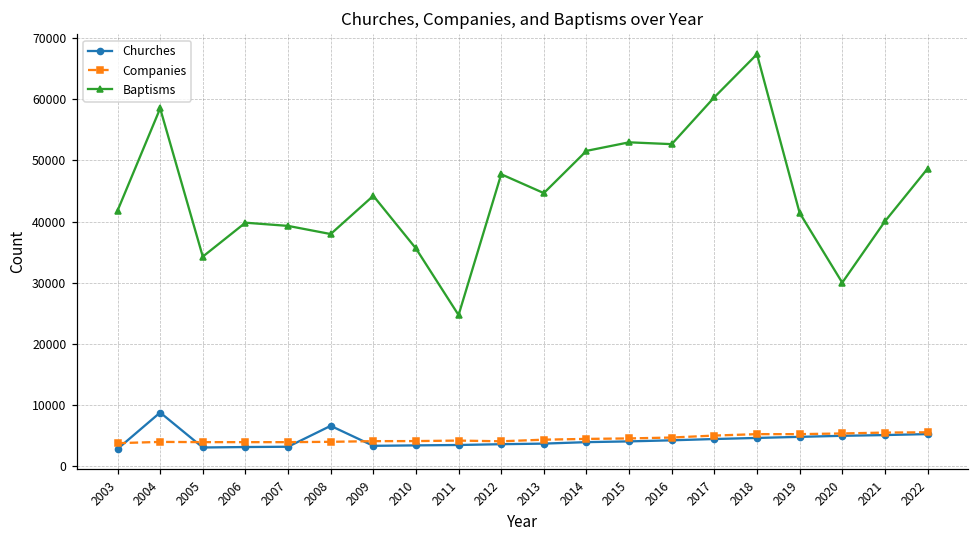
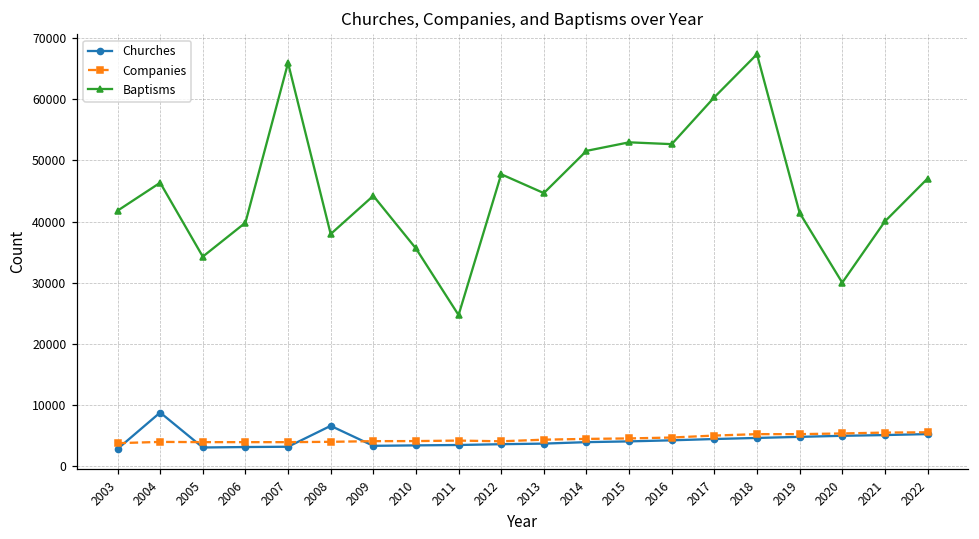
  {
    "Churches": {
      "2003": 3000,
      "2004": 9000,
      "2005": 3000,
      "2006": 3000,
      "2007": 3000,
      "2008": 7000,
      "2009": 3000,
      "2010": 3000,
      "2011": 3000,
      "2012": 3000,
      "2013": 4000,
      "2014": 4000,
      "2015": 4000,
      "2017": 4000,
      "2018": 5000
    },
    "Companies": {
      "2003": 4000,
      "2004": 4000,
      "2005": 4000,
      "2006": 4000,
      "2007": 4000,
      "2008": 4000,
      "2009": 4000,
      "2010": 4000,
      "2011": 4000,
      "2012": 4000,
      "2013": 4000,
      "2014": 4000,
      "2015": 4000,
      "2017": 5000,
      "2018": 5000
    },
    "Baptisms": {
      "2003": 42000,
-     "2004": 59000,
+     "2004": 46000,
      "2005": 34000,
      "2006": 40000,
-     "2007": 39000,
+     "2007": 66000,
      "2008": 38000,
      "2009": 44000,
      "2010": 36000,
      "2011": 25000,
      "2012": 48000,
      "2013": 45000,
      "2014": 52000,
      "2015": 53000,
      "2016": 53000,
      "2017": 60000,
      "2018": 67000,
      "2019": 41000,
      "2020": 30000,
      "2021": 40000,
-     "2022": 49000
+     "2022": 47000
    }
  }
